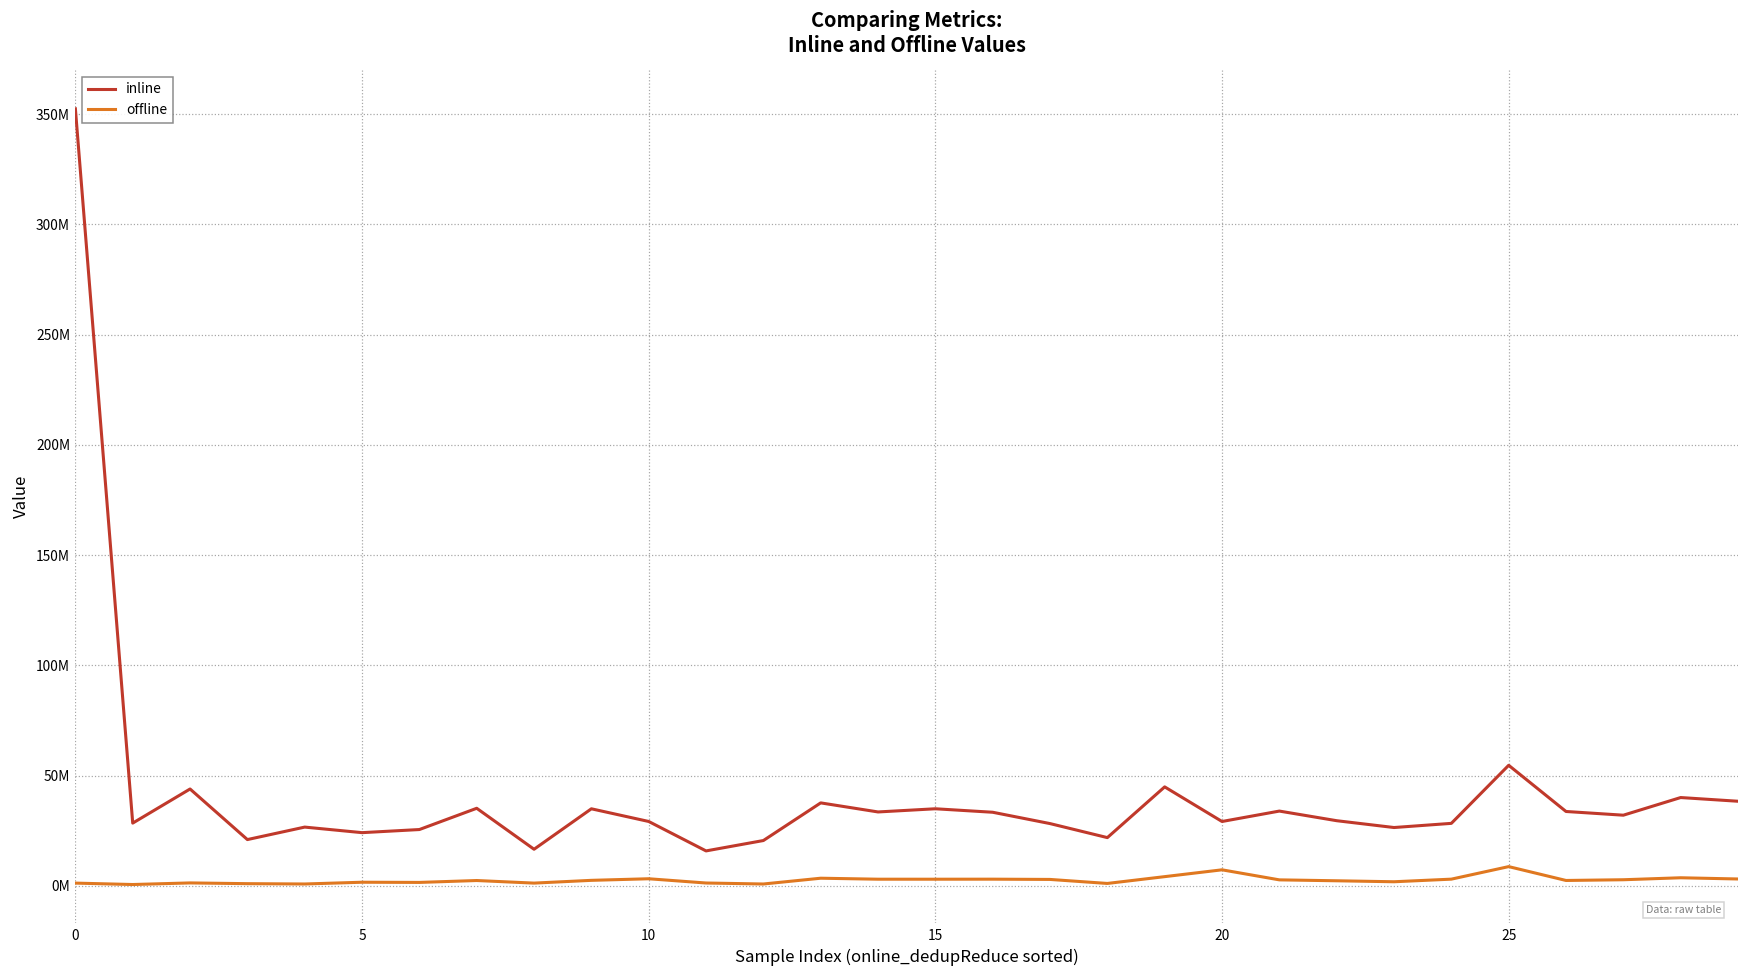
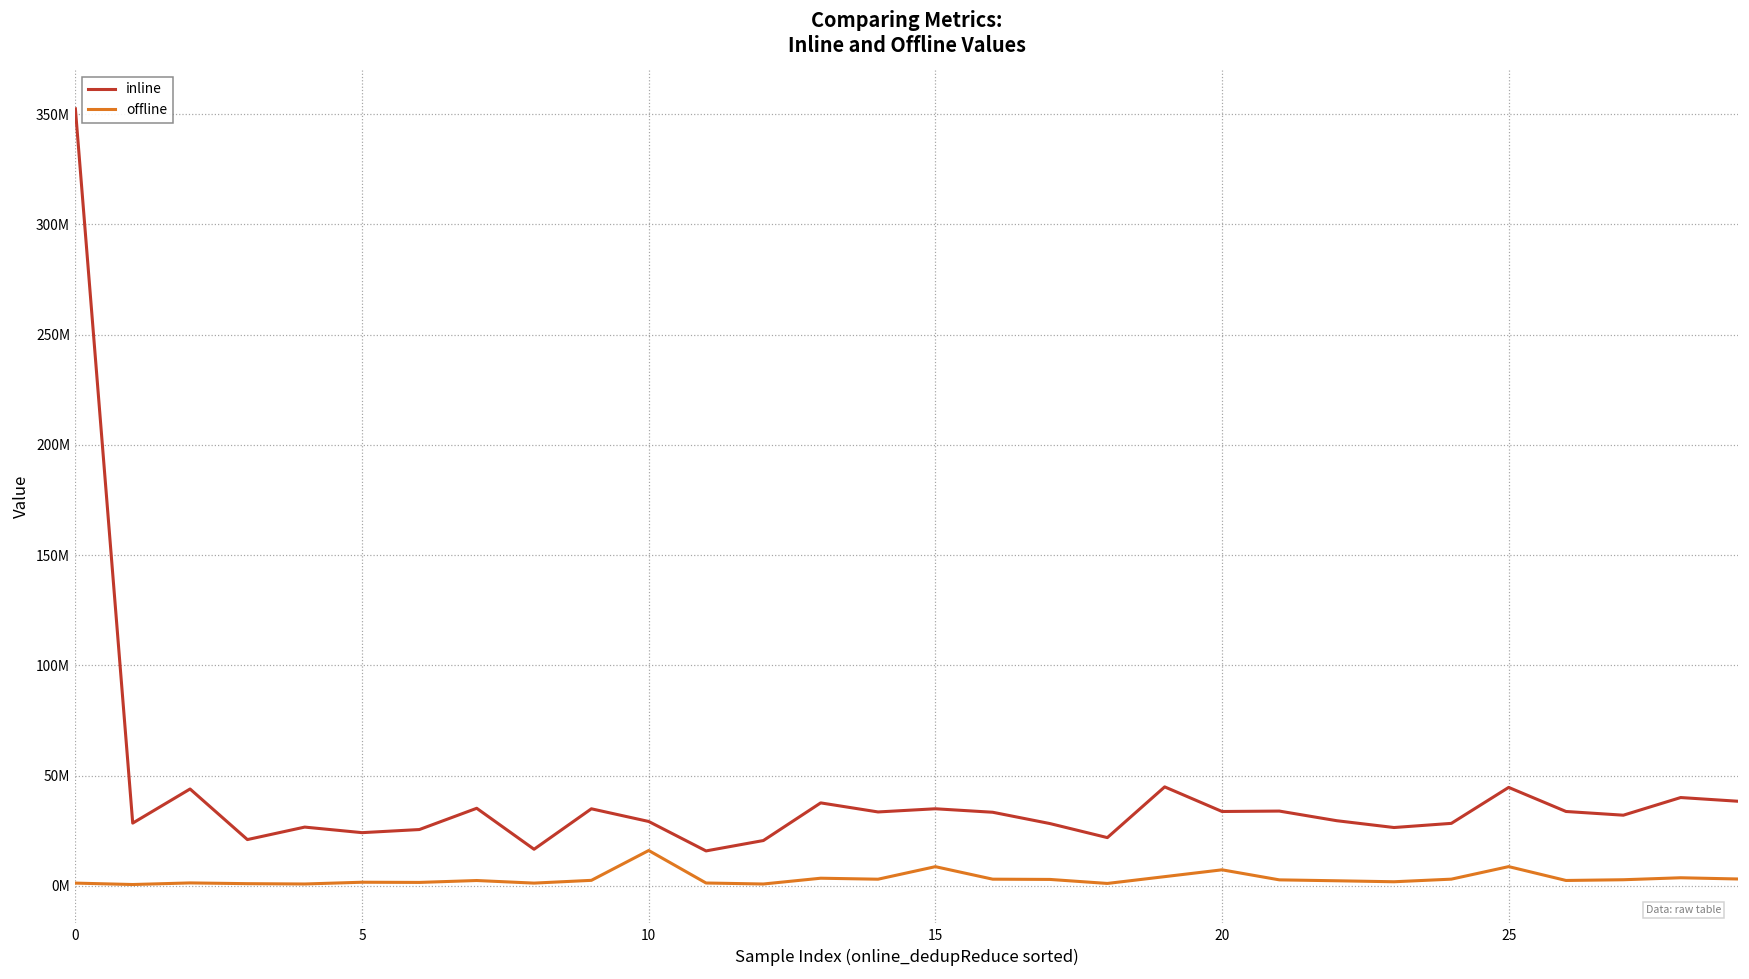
  {
    "inline": {
      "0": 352000000,
      "5": 24000000,
      "10": 29000000,
      "15": 35000000,
-     "20": 29000000,
-     "25": 55000000
+     "20": 34000000,
+     "25": 45000000
    },
    "offline": {
      "0": 1000000,
      "5": 2000000,
-     "10": 3000000,
-     "15": 3000000,
+     "10": 16000000,
+     "15": 9000000,
      "20": 7000000,
      "25": 9000000
    }
  }
